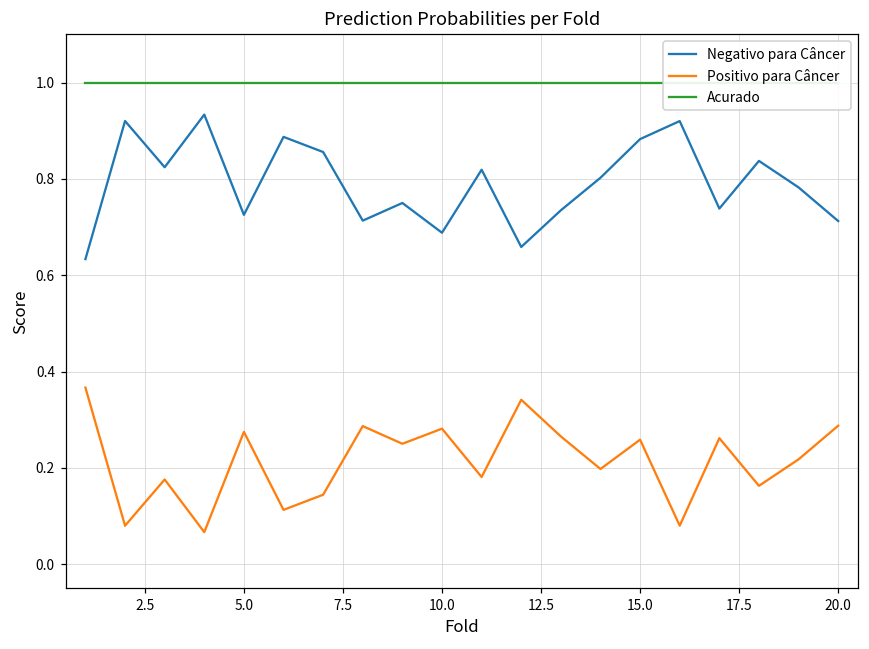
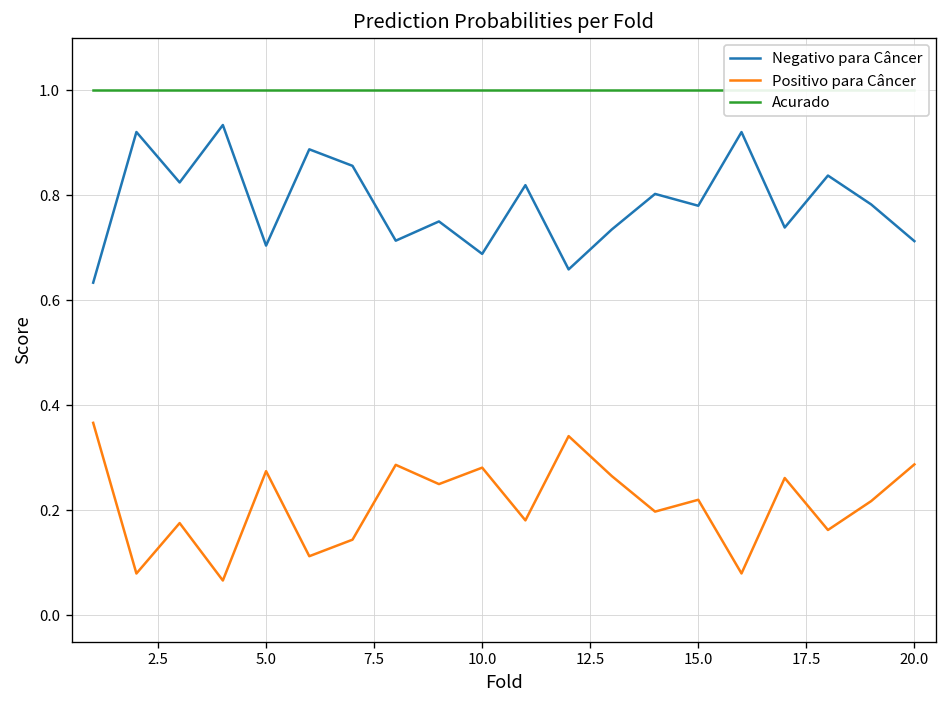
  {
    "Negativo para Câncer": {
-     "5.0": 0.73,
+     "5.0": 0.70,
      "10.0": 0.69,
-     "15.0": 0.88,
+     "15.0": 0.78,
      "20.0": 0.71
    },
    "Positivo para Câncer": {
      "5.0": 0.27,
      "10.0": 0.28,
-     "15.0": 0.26,
+     "15.0": 0.22,
      "20.0": 0.29
    },
    "Acurado": {
      "5.0": 1.00,
      "10.0": 1.00,
      "15.0": 1.00
    }
  }
